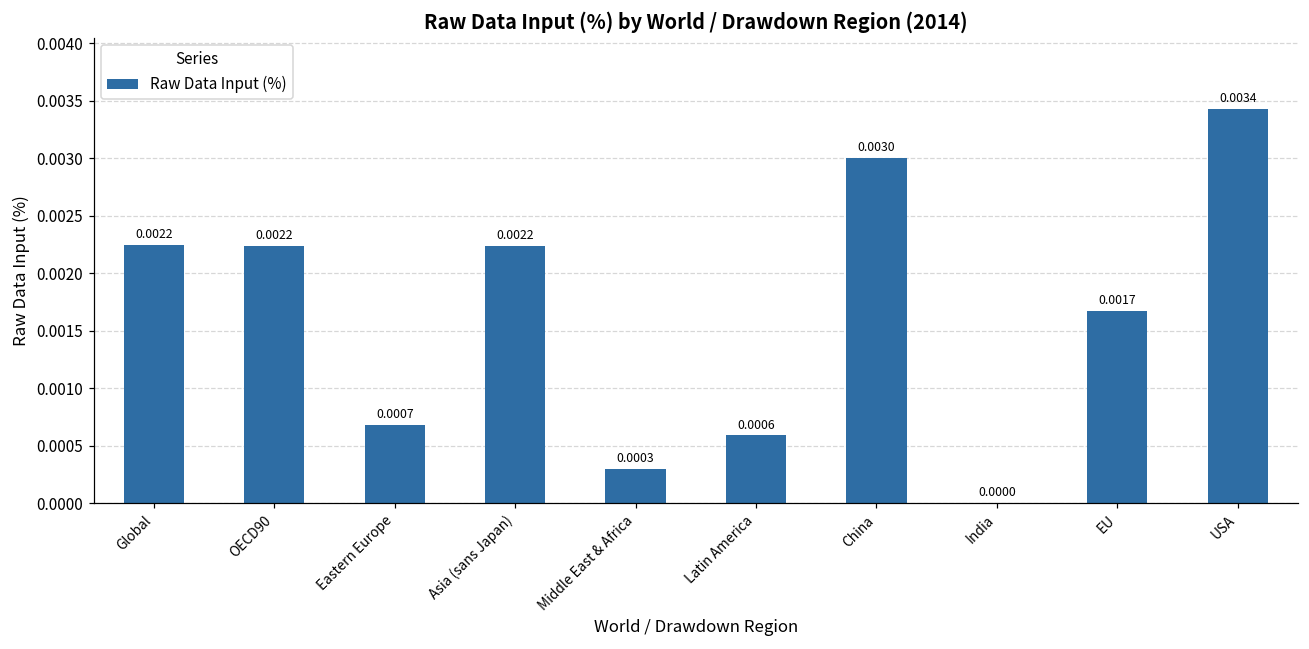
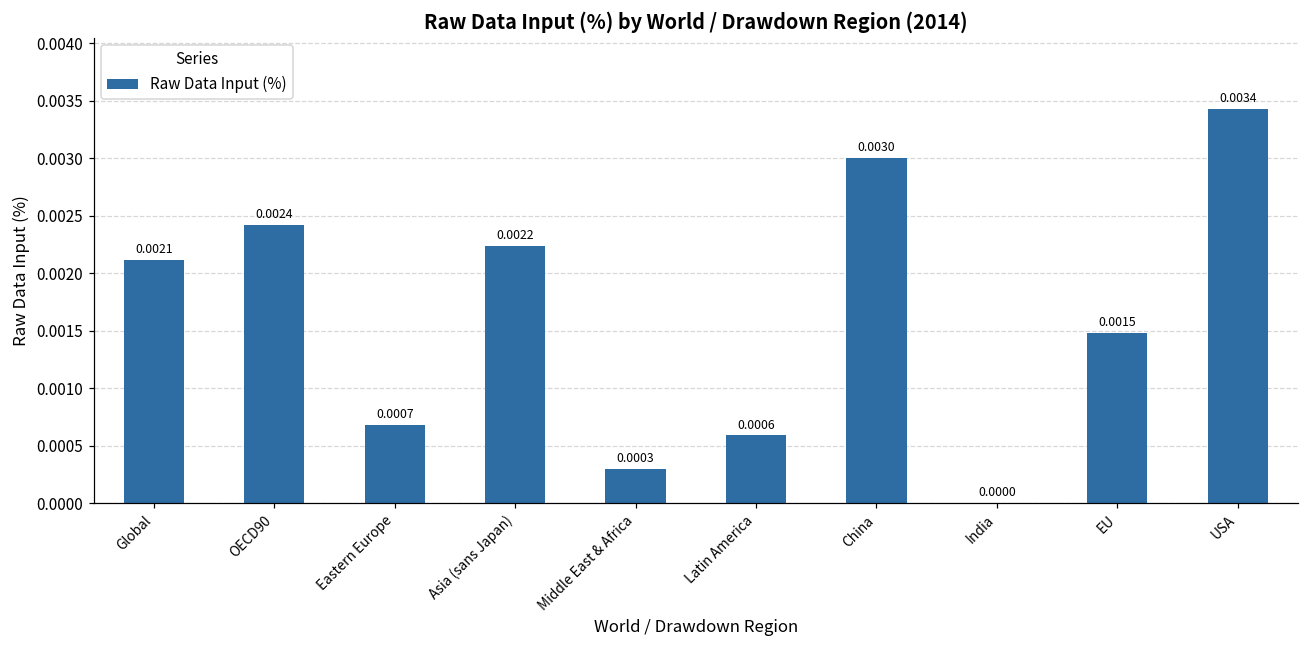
  {
-   "Global": 0.0022,
-   "OECD90": 0.0022,
+   "Global": 0.0021,
+   "OECD90": 0.0024,
    "Eastern Europe": 0.0007,
    "Asia (sans Japan)": 0.0022,
    "Middle East & Africa": 0.0003,
    "Latin America": 0.0006,
    "China": 0.0030,
    "India": 0.0000,
-   "EU": 0.0017,
+   "EU": 0.0015,
    "USA": 0.0034
  }
